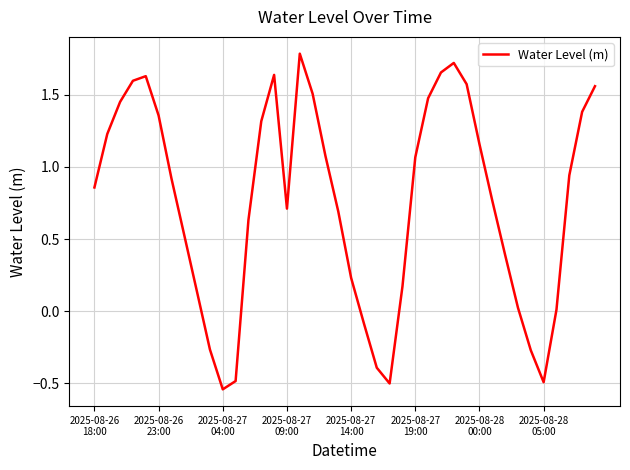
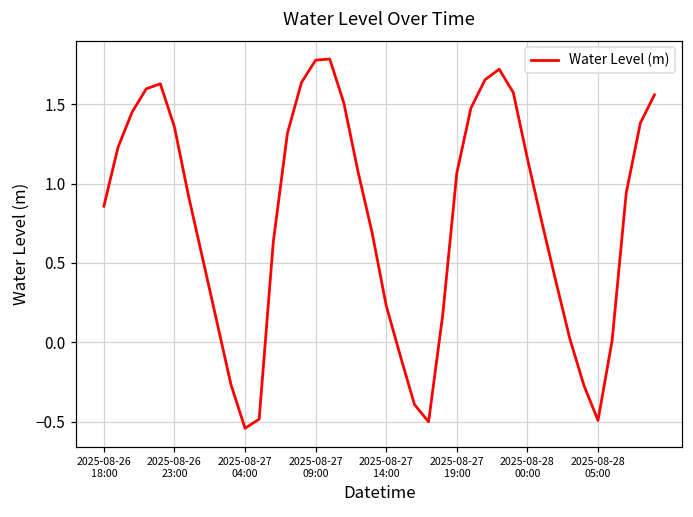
  {
    "2025-08-26 18:00": 0.86,
    "2025-08-26 23:00": 1.36,
    "2025-08-27 04:00": -0.54,
-   "2025-08-27 09:00": 0.71,
+   "2025-08-27 09:00": 1.78,
    "2025-08-27 14:00": 0.23,
    "2025-08-27 19:00": 1.07,
    "2025-08-28 00:00": 1.16,
    "2025-08-28 05:00": -0.49
  }
